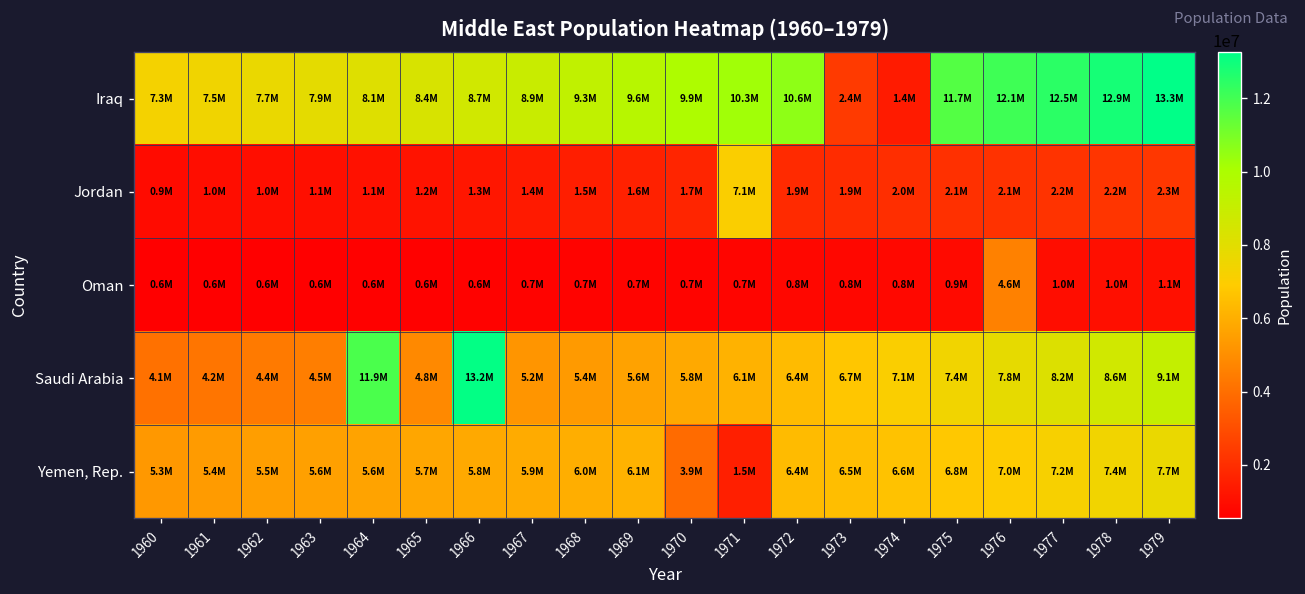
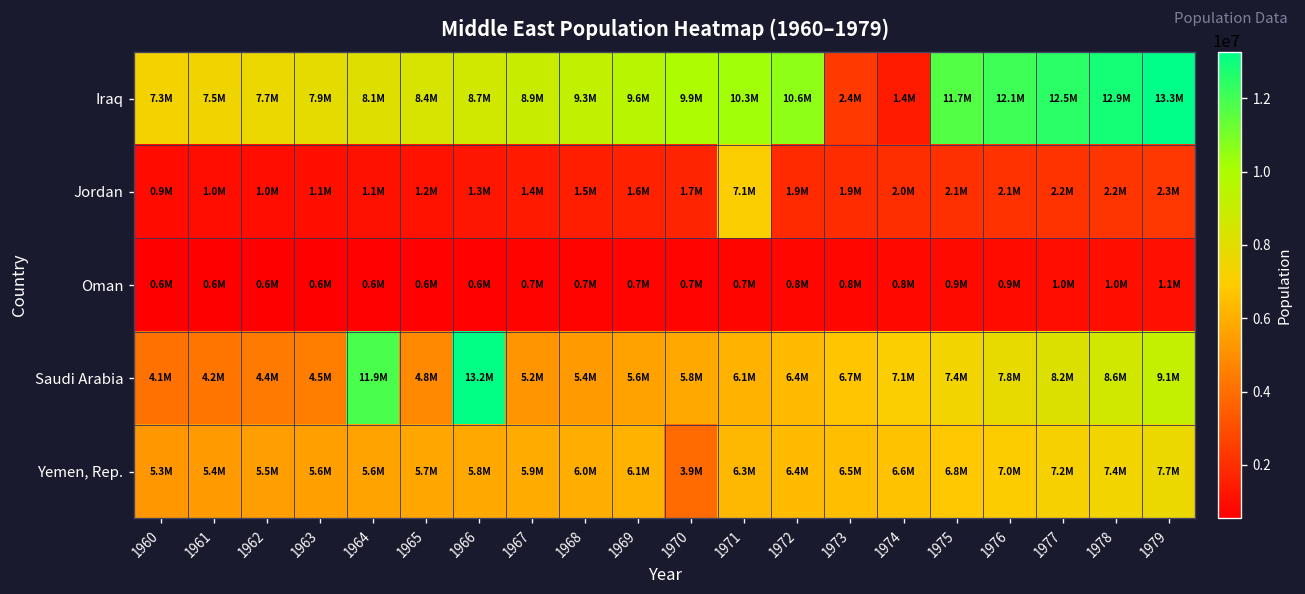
  {
    "Iraq": {
      "1960": "7.3M",
      "1961": "7.5M",
      "1962": "7.7M",
      "1963": "7.9M",
      "1964": "8.1M",
      "1965": "8.4M",
      "1966": "8.7M",
      "1967": "8.9M",
      "1968": "9.3M",
      "1969": "9.6M",
      "1970": "9.9M",
      "1971": "10.3M",
      "1972": "10.6M",
      "1973": "2.4M",
      "1974": "1.4M",
      "1975": "11.7M",
      "1976": "12.1M",
      "1977": "12.5M",
      "1978": "12.9M",
      "1979": "13.3M"
    },
    "Jordan": {
      "1960": "0.9M",
      "1961": "1.0M",
      "1962": "1.0M",
      "1963": "1.1M",
      "1964": "1.1M",
      "1965": "1.2M",
      "1966": "1.3M",
      "1967": "1.4M",
      "1968": "1.5M",
      "1969": "1.6M",
      "1970": "1.7M",
      "1971": "7.1M",
      "1972": "1.9M",
      "1973": "1.9M",
      "1974": "2.0M",
      "1975": "2.1M",
      "1976": "2.1M",
      "1977": "2.2M",
      "1978": "2.2M",
      "1979": "2.3M"
    },
    "Oman": {
      "1960": "0.6M",
      "1961": "0.6M",
      "1962": "0.6M",
      "1963": "0.6M",
      "1964": "0.6M",
      "1965": "0.6M",
      "1966": "0.6M",
      "1967": "0.7M",
      "1968": "0.7M",
      "1969": "0.7M",
      "1970": "0.7M",
      "1971": "0.7M",
      "1972": "0.8M",
      "1973": "0.8M",
      "1974": "0.8M",
      "1975": "0.9M",
-     "1976": "4.6M",
+     "1976": "0.9M",
      "1977": "1.0M",
      "1978": "1.0M",
      "1979": "1.1M"
    },
    "Saudi Arabia": {
      "1960": "4.1M",
      "1961": "4.2M",
      "1962": "4.4M",
      "1963": "4.5M",
      "1964": "11.9M",
      "1965": "4.8M",
      "1966": "13.2M",
      "1967": "5.2M",
      "1968": "5.4M",
      "1969": "5.6M",
      "1970": "5.8M",
      "1971": "6.1M",
      "1972": "6.4M",
      "1973": "6.7M",
      "1974": "7.1M",
      "1975": "7.4M",
      "1976": "7.8M",
      "1977": "8.2M",
      "1978": "8.6M",
      "1979": "9.1M"
    },
    "Yemen, Rep.": {
      "1960": "5.3M",
      "1961": "5.4M",
      "1962": "5.5M",
      "1963": "5.6M",
      "1964": "5.6M",
      "1965": "5.7M",
      "1966": "5.8M",
      "1967": "5.9M",
      "1968": "6.0M",
      "1969": "6.1M",
      "1970": "3.9M",
-     "1971": "1.5M",
+     "1971": "6.3M",
      "1972": "6.4M",
      "1973": "6.5M",
      "1974": "6.6M",
      "1975": "6.8M",
      "1976": "7.0M",
      "1977": "7.2M",
      "1978": "7.4M",
      "1979": "7.7M"
    }
  }
